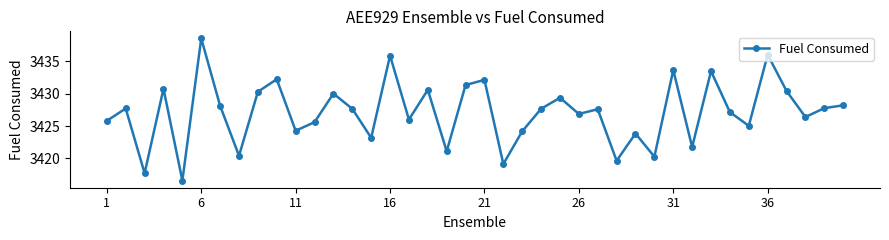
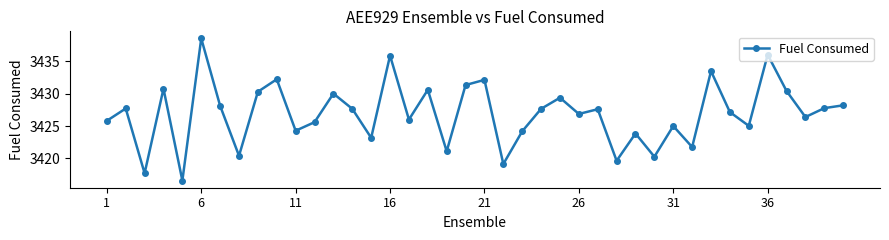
  {
    "1": 3426,
    "6": 3439,
    "11": 3424,
    "16": 3436,
    "21": 3432,
    "26": 3427,
-   "31": 3434
+   "31": 3425
  }
